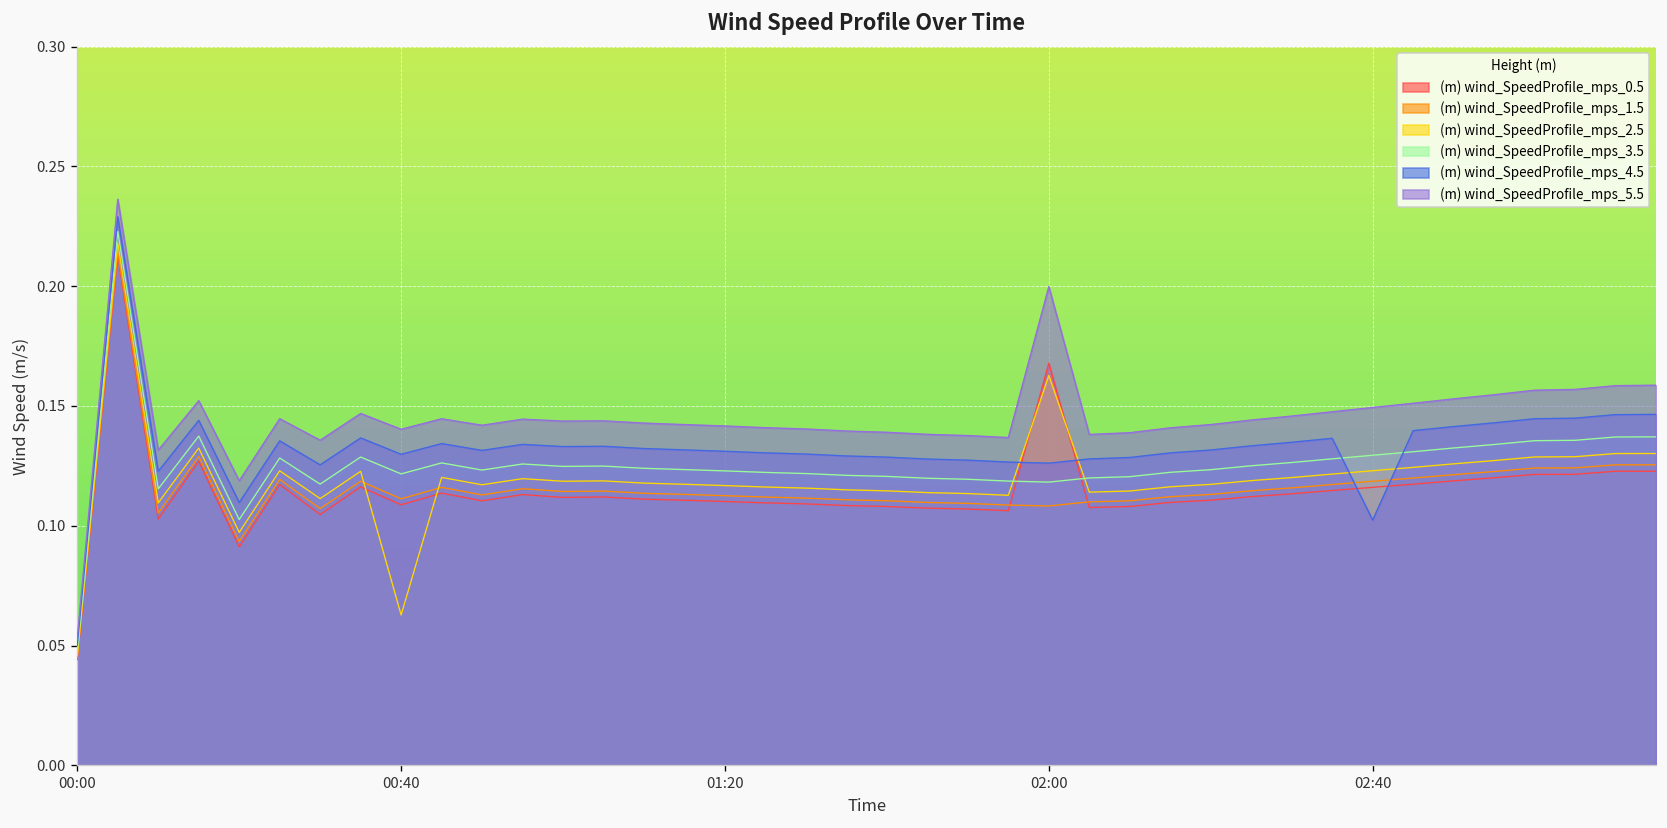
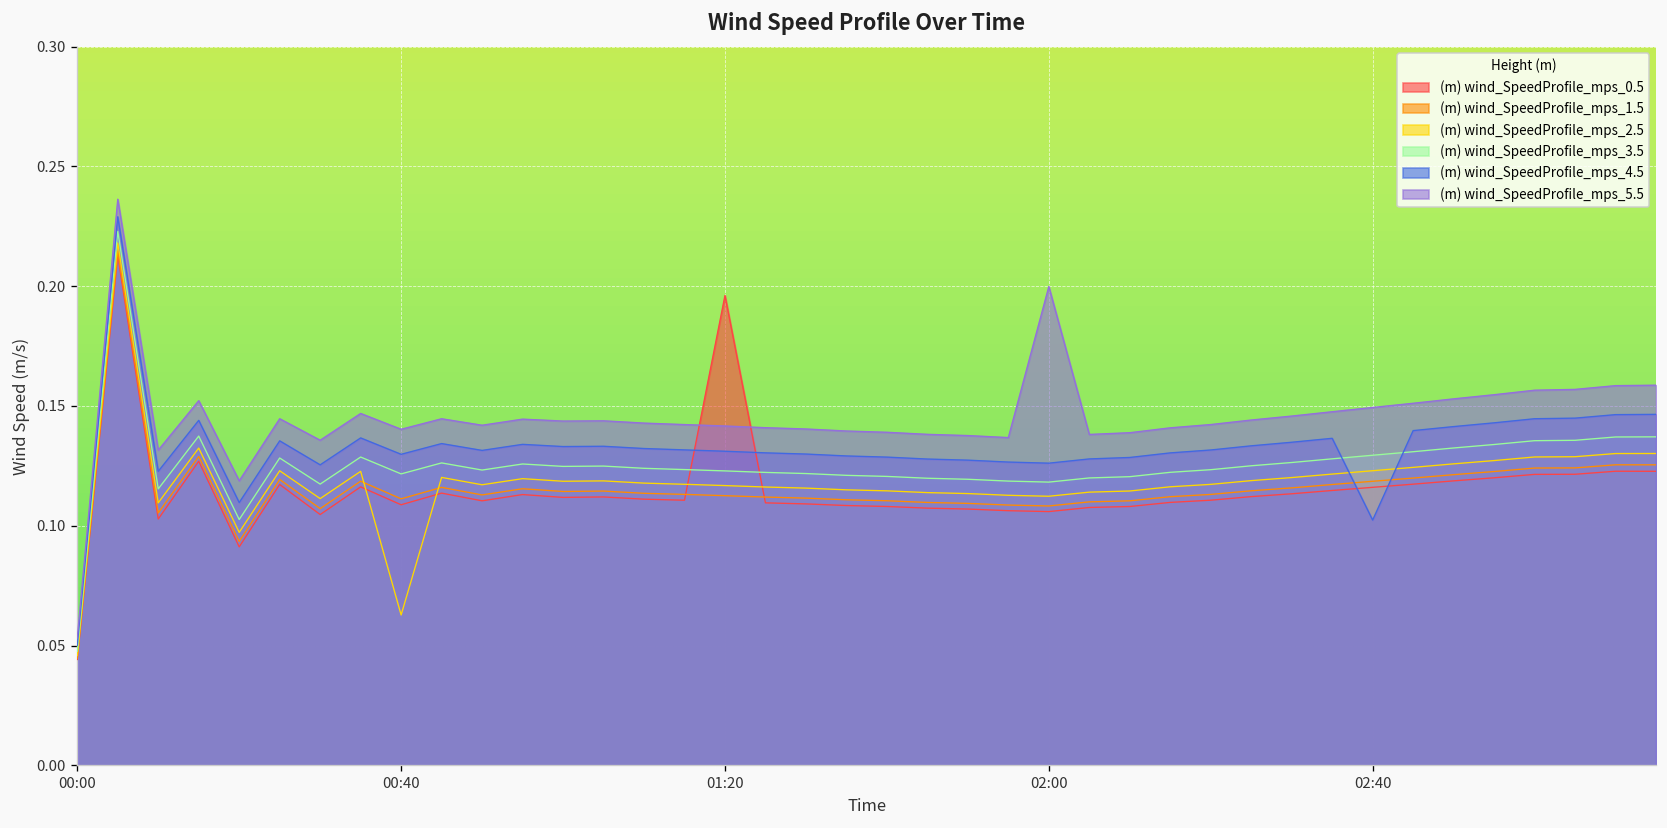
  {
    "(m) wind_SpeedProfile_mps_0.5": {
      "00:40": 0.109,
-     "01:20": 0.110,
-     "02:00": 0.168,
+     "01:20": 0.196,
+     "02:00": 0.106,
      "02:40": 0.116
    },
    "(m) wind_SpeedProfile_mps_1.5": {
      "00:40": 0.111,
      "01:20": 0.113,
      "02:00": 0.108,
      "02:40": 0.119
    },
    "(m) wind_SpeedProfile_mps_2.5": {
      "00:40": 0.063,
      "01:20": 0.117,
-     "02:00": 0.163,
+     "02:00": 0.112,
      "02:40": 0.123
    },
    "(m) wind_SpeedProfile_mps_3.5": {
      "00:00": 0.048,
      "00:40": 0.122,
      "01:20": 0.123,
      "02:00": 0.118,
      "02:40": 0.129
    },
    "(m) wind_SpeedProfile_mps_4.5": {
      "00:00": 0.050,
      "00:40": 0.130,
      "01:20": 0.131,
      "02:00": 0.126,
      "02:40": 0.102
    },
    "(m) wind_SpeedProfile_mps_5.5": {
      "00:00": 0.053,
      "00:40": 0.140,
      "01:20": 0.142,
      "02:00": 0.200,
      "02:40": 0.149
    }
  }
